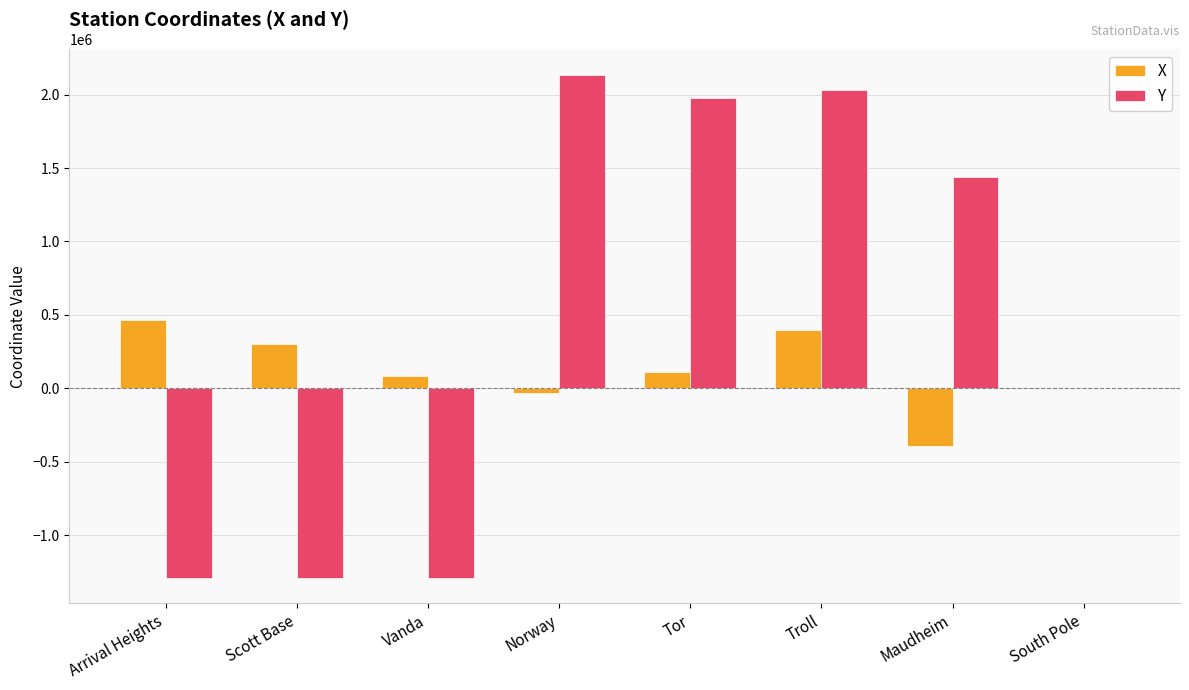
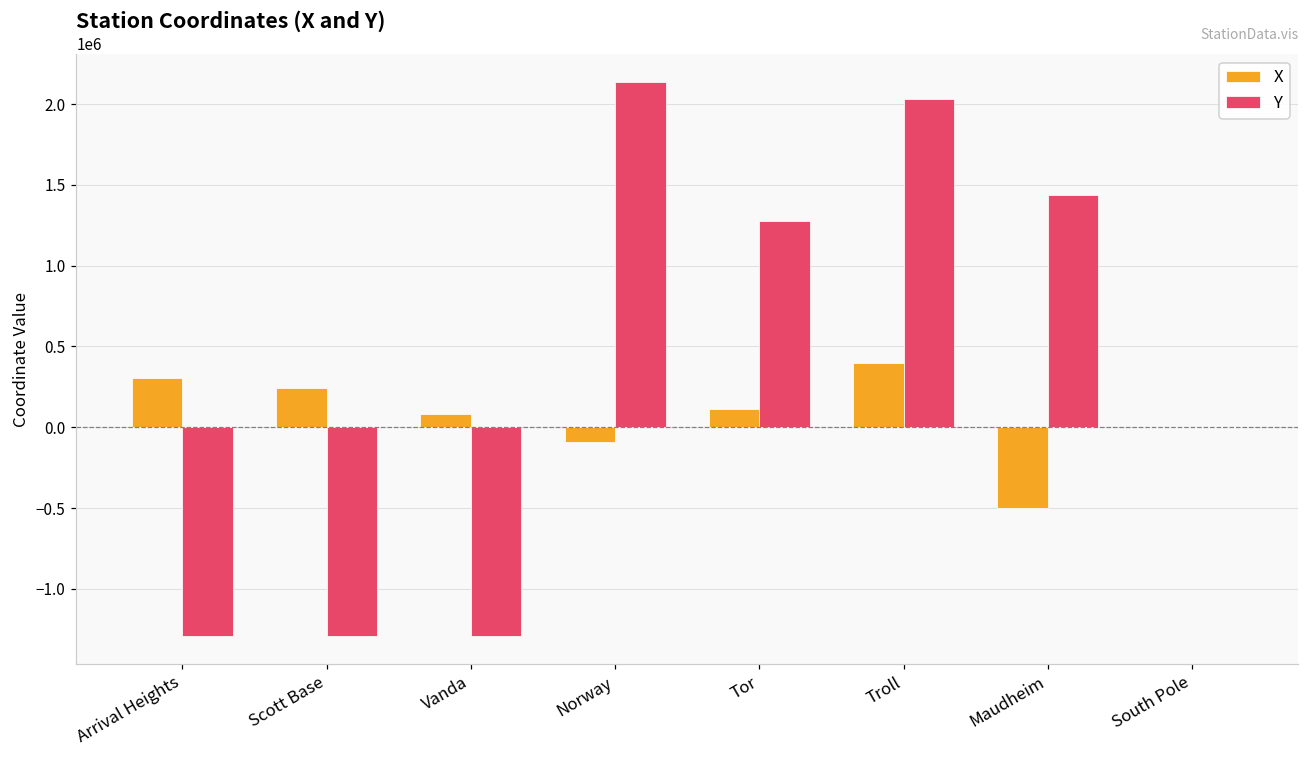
  {
    "X": {
-     "Arrival Heights": 470000,
-     "Scott Base": 300000,
+     "Arrival Heights": 310000,
+     "Scott Base": 240000,
      "Vanda": 80000,
-     "Norway": -30000,
+     "Norway": -90000,
      "Tor": 110000,
      "Troll": 400000,
-     "Maudheim": -390000,
+     "Maudheim": -500000,
      "South Pole": 0
    },
    "Y": {
      "Arrival Heights": -1290000,
      "Scott Base": -1290000,
      "Vanda": -1290000,
      "Norway": 2140000,
-     "Tor": 1980000,
+     "Tor": 1280000,
      "Troll": 2030000,
      "Maudheim": 1440000,
      "South Pole": 0
    }
  }
